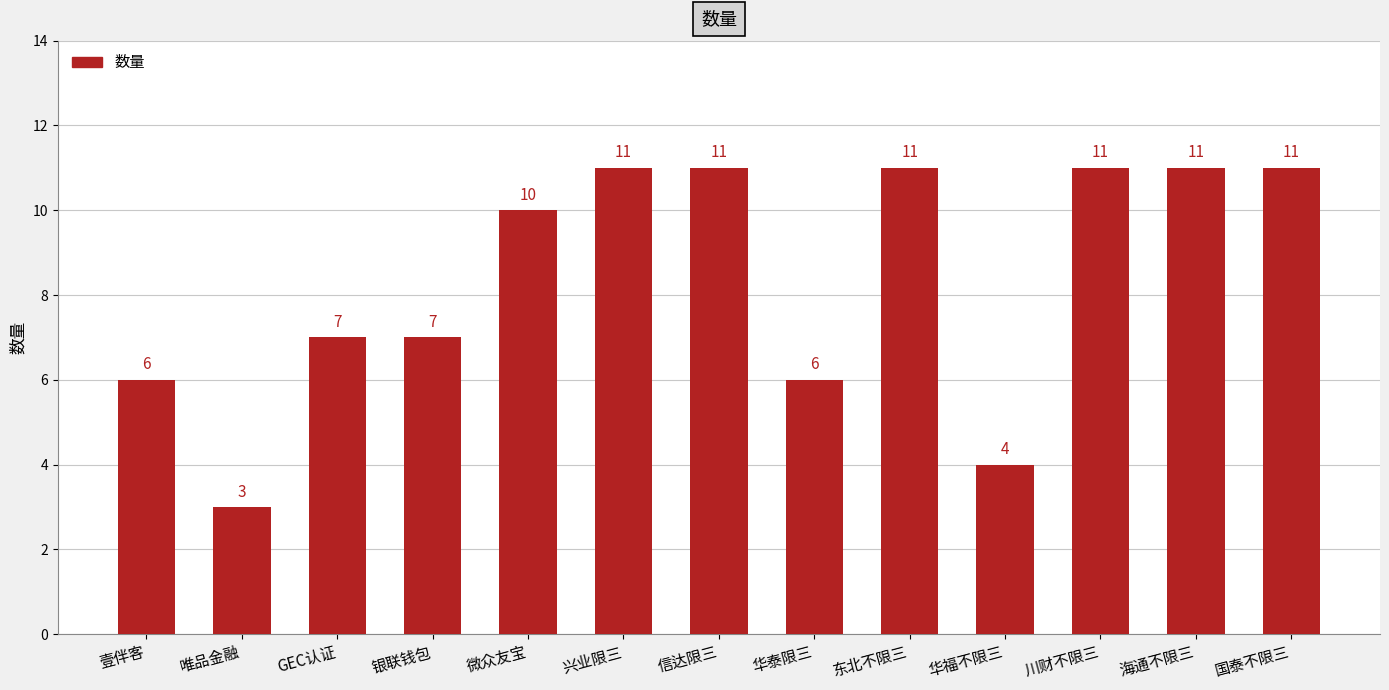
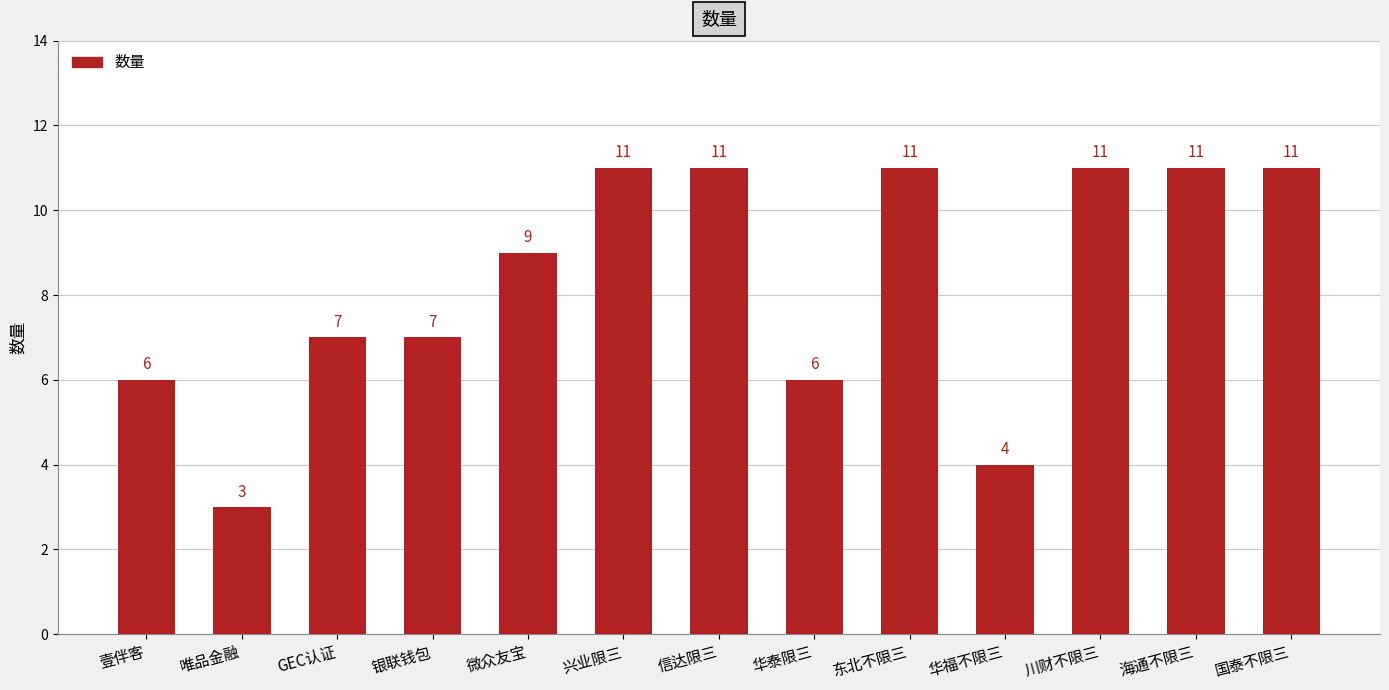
  {
    "壹伴客": 6,
    "唯品金融": 3,
    "GEC认证": 7,
    "银联钱包": 7,
-   "微众友宝": 10,
+   "微众友宝": 9,
    "兴业限三": 11,
    "信达限三": 11,
    "华泰限三": 6,
    "东北不限三": 11,
    "华福不限三": 4,
    "川财不限三": 11,
    "海通不限三": 11,
    "国泰不限三": 11
  }
